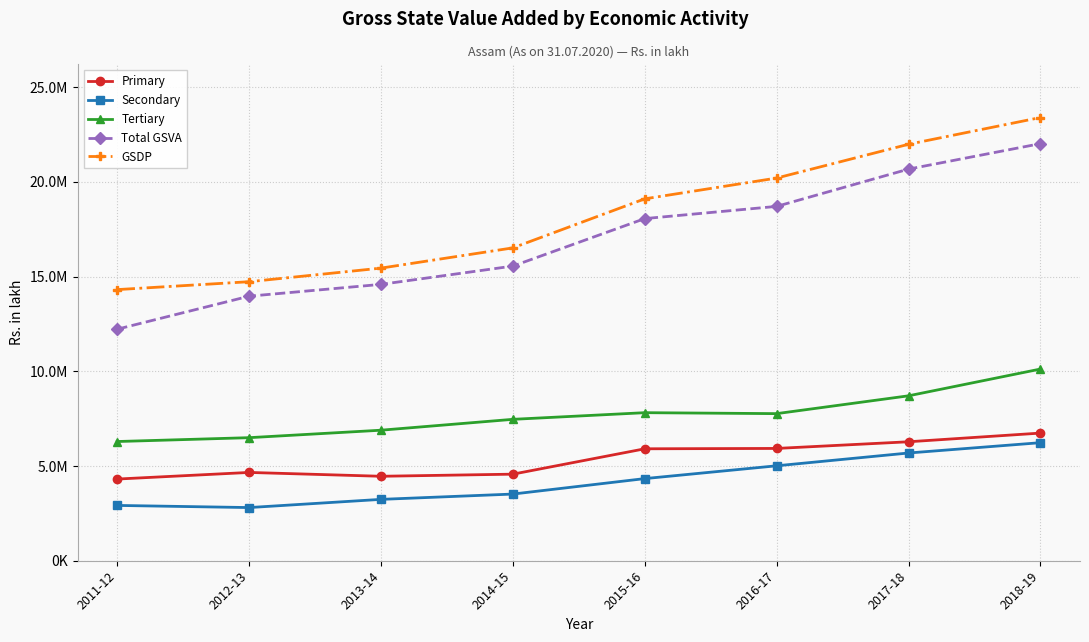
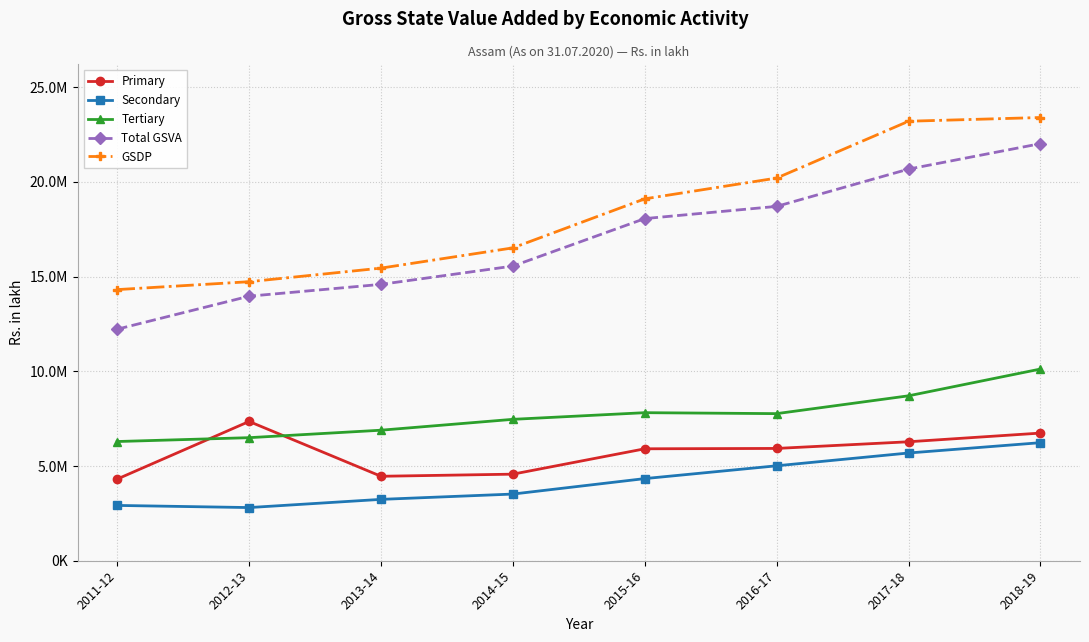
  {
    "Primary": {
      "2011-12": 4300000,
-     "2012-13": 4700000,
+     "2012-13": 7400000,
      "2013-14": 4500000,
      "2014-15": 4600000,
      "2015-16": 5900000,
      "2016-17": 5900000,
      "2017-18": 6300000,
      "2018-19": 6700000
    },
    "Secondary": {
      "2011-12": 2900000,
      "2012-13": 2800000,
      "2013-14": 3200000,
      "2014-15": 3500000,
      "2015-16": 4300000,
      "2016-17": 5000000,
      "2017-18": 5700000,
      "2018-19": 6200000
    },
    "Tertiary": {
      "2011-12": 6300000,
      "2012-13": 6500000,
      "2013-14": 6900000,
      "2014-15": 7500000,
      "2015-16": 7800000,
      "2016-17": 7800000,
      "2017-18": 8700000,
      "2018-19": 10100000
    },
    "Total GSVA": {
      "2011-12": 12200000,
      "2012-13": 14000000,
      "2013-14": 14600000,
      "2014-15": 15600000,
      "2015-16": 18100000,
      "2016-17": 18700000,
      "2017-18": 20700000,
      "2018-19": 22000000
    },
    "GSDP": {
      "2011-12": 14300000,
      "2012-13": 14700000,
      "2013-14": 15500000,
      "2014-15": 16500000,
      "2015-16": 19100000,
      "2016-17": 20200000,
-     "2017-18": 22000000,
+     "2017-18": 23200000,
      "2018-19": 23400000
    }
  }
